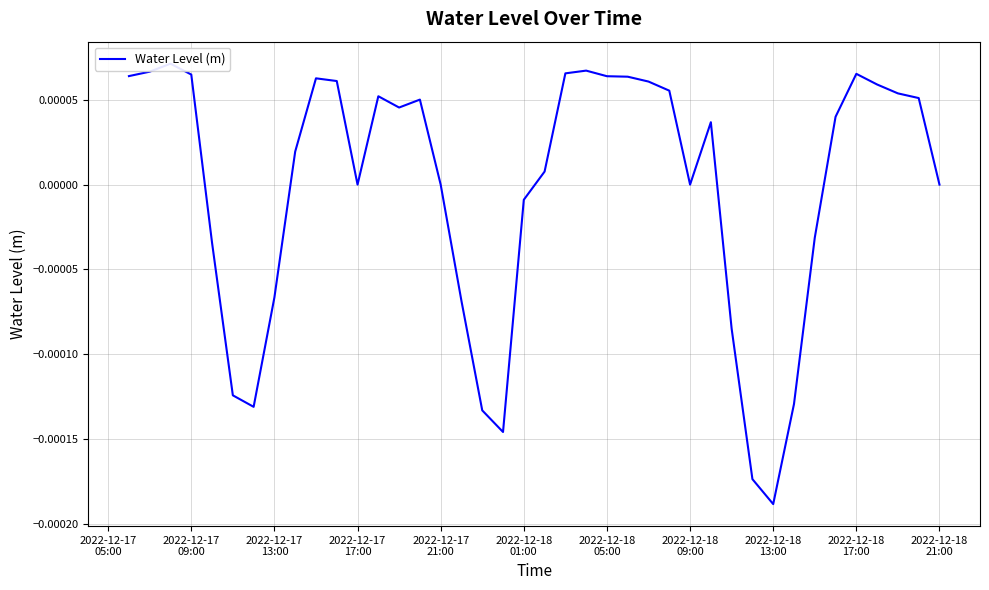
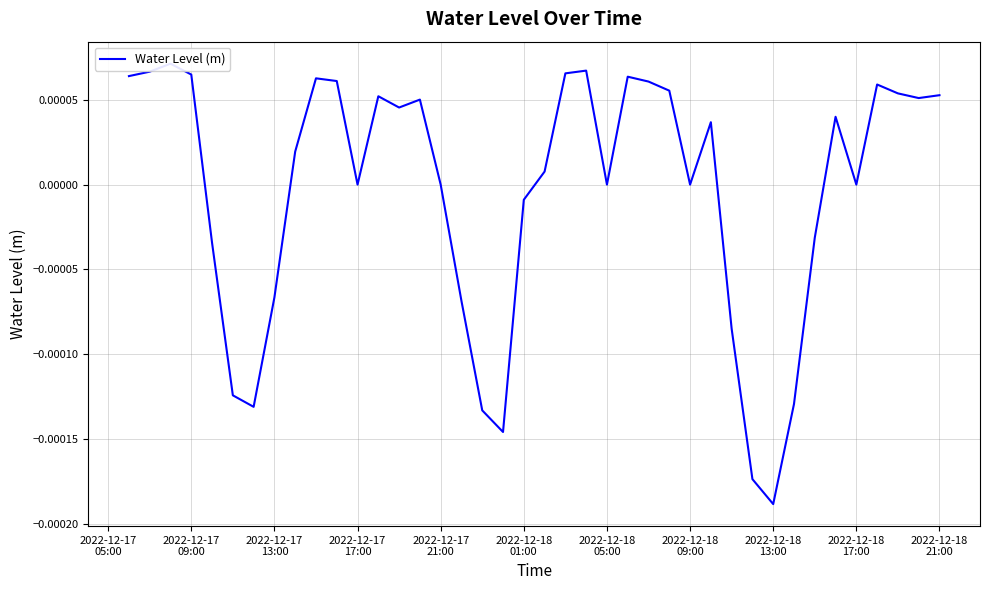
  {
    "2022-12-17 09:00": 0.000065,
    "2022-12-17 13:00": -0.000066,
    "2022-12-17 17:00": 0.0000,
    "2022-12-17 21:00": 0.0000,
    "2022-12-18 01:00": -0.000009,
-   "2022-12-18 05:00": 0.0001,
+   "2022-12-18 05:00": 0.0000,
    "2022-12-18 09:00": 0.0000,
    "2022-12-18 13:00": -0.000188,
-   "2022-12-18 17:00": 0.0001,
-   "2022-12-18 21:00": 0.0000
+   "2022-12-18 17:00": 0.0000,
+   "2022-12-18 21:00": 0.0001
  }
